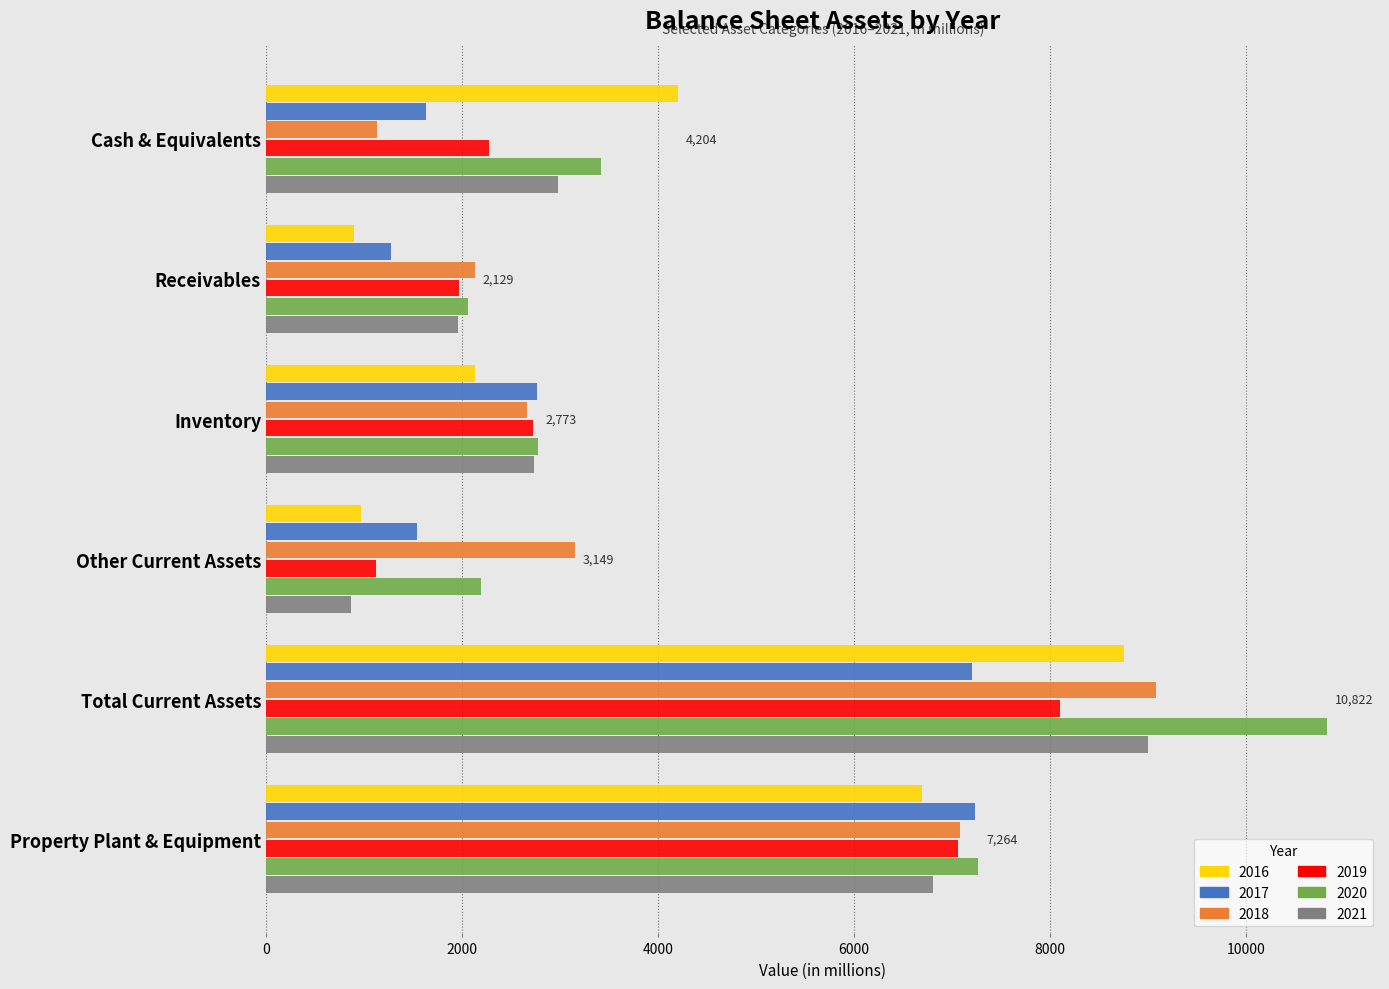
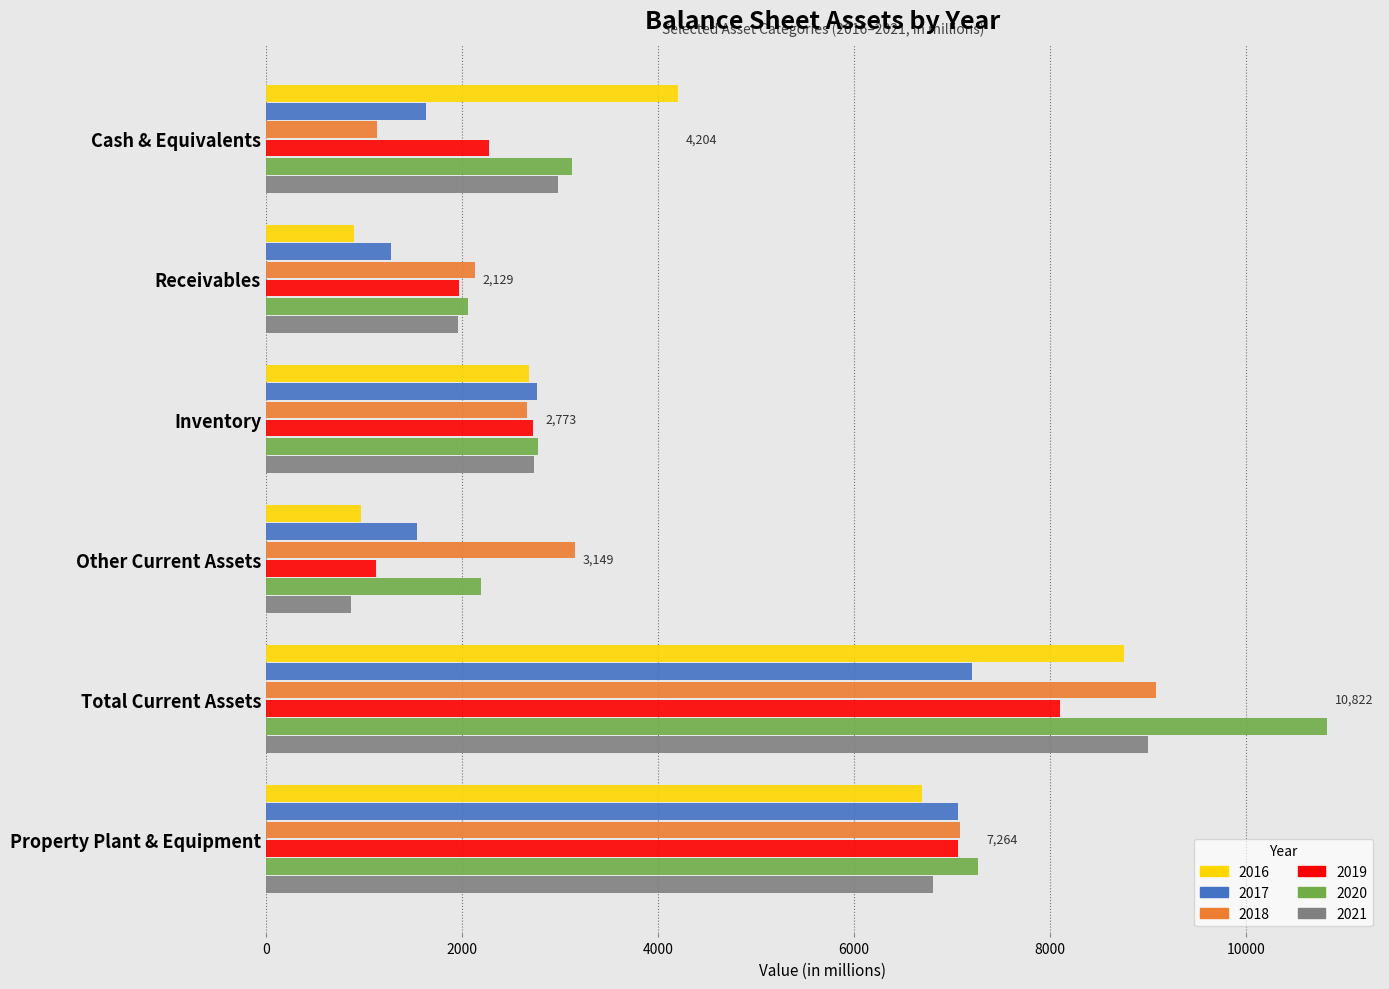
  {
    "2016": {
      "Cash & Equivalents": "4200",
      "Receivables": "900",
-     "Inventory": "2100",
+     "Inventory": "2700",
      "Other Current Assets": "1000",
      "Total Current Assets": "8800",
      "Property Plant & Equipment": "6700"
    },
    "2017": {
      "Cash & Equivalents": "1600",
      "Receivables": "1300",
      "Inventory": "2800",
      "Other Current Assets": "1500",
      "Total Current Assets": "7200",
-     "Property Plant & Equipment": "7200"
+     "Property Plant & Equipment": "7100"
    },
    "2018": {
      "Receivables": "2,129",
      "Other Current Assets": "3,149"
    },
    "2019": {
      "Cash & Equivalents": "2300",
      "Receivables": "2000",
      "Other Current Assets": "1100",
      "Total Current Assets": "8100",
      "Property Plant & Equipment": "7100"
    },
    "2020": {
-     "Cash & Equivalents": "3400",
+     "Cash & Equivalents": "3100",
      "Receivables": "2100",
      "Other Current Assets": "2200"
    },
    "2021": {
      "Cash & Equivalents": "3000",
      "Receivables": "2000",
      "Inventory": "2700",
      "Other Current Assets": "900",
      "Total Current Assets": "9000",
      "Property Plant & Equipment": "6800"
    }
  }
